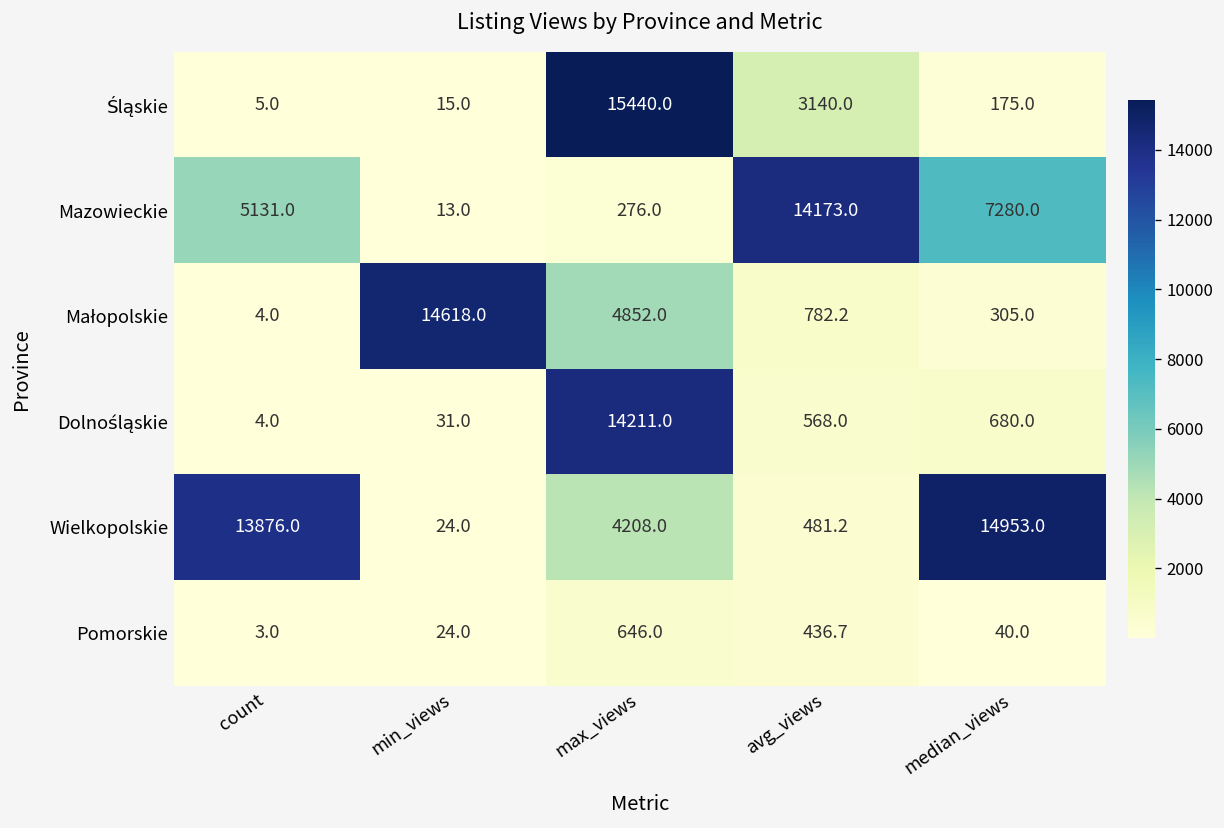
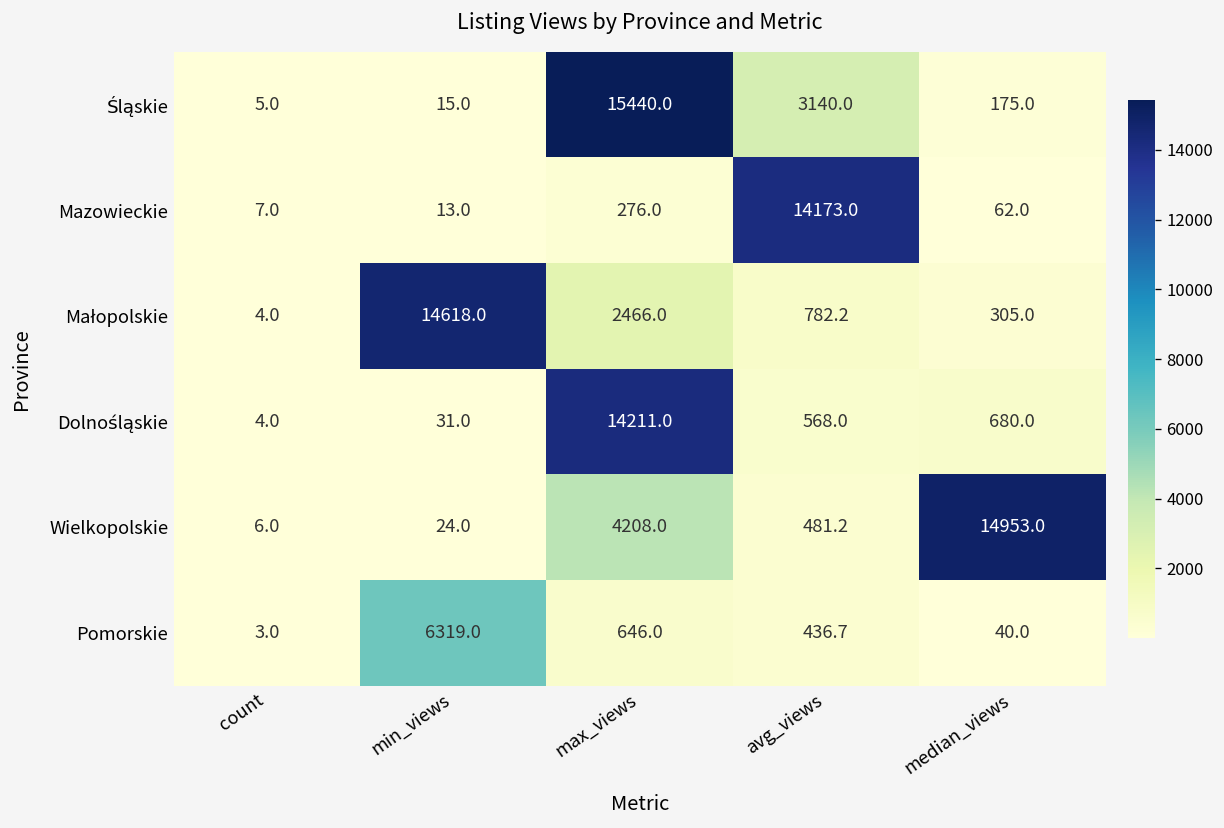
  {
    "Śląskie": {
      "count": 5.0,
      "min_views": 15.0,
      "max_views": 15440.0,
      "avg_views": 3140.0,
      "median_views": 175.0
    },
    "Mazowieckie": {
-     "count": 5131.0,
+     "count": 7.0,
      "min_views": 13.0,
      "max_views": 276.0,
      "avg_views": 14173.0,
-     "median_views": 7280.0
+     "median_views": 62.0
    },
    "Małopolskie": {
      "count": 4.0,
      "min_views": 14618.0,
-     "max_views": 4852.0,
+     "max_views": 2466.0,
      "avg_views": 782.2,
      "median_views": 305.0
    },
    "Dolnośląskie": {
      "count": 4.0,
      "min_views": 31.0,
      "max_views": 14211.0,
      "avg_views": 568.0,
      "median_views": 680.0
    },
    "Wielkopolskie": {
-     "count": 13876.0,
+     "count": 6.0,
      "min_views": 24.0,
      "max_views": 4208.0,
      "avg_views": 481.2,
      "median_views": 14953.0
    },
    "Pomorskie": {
      "count": 3.0,
-     "min_views": 24.0,
+     "min_views": 6319.0,
      "max_views": 646.0,
      "avg_views": 436.7,
      "median_views": 40.0
    }
  }
